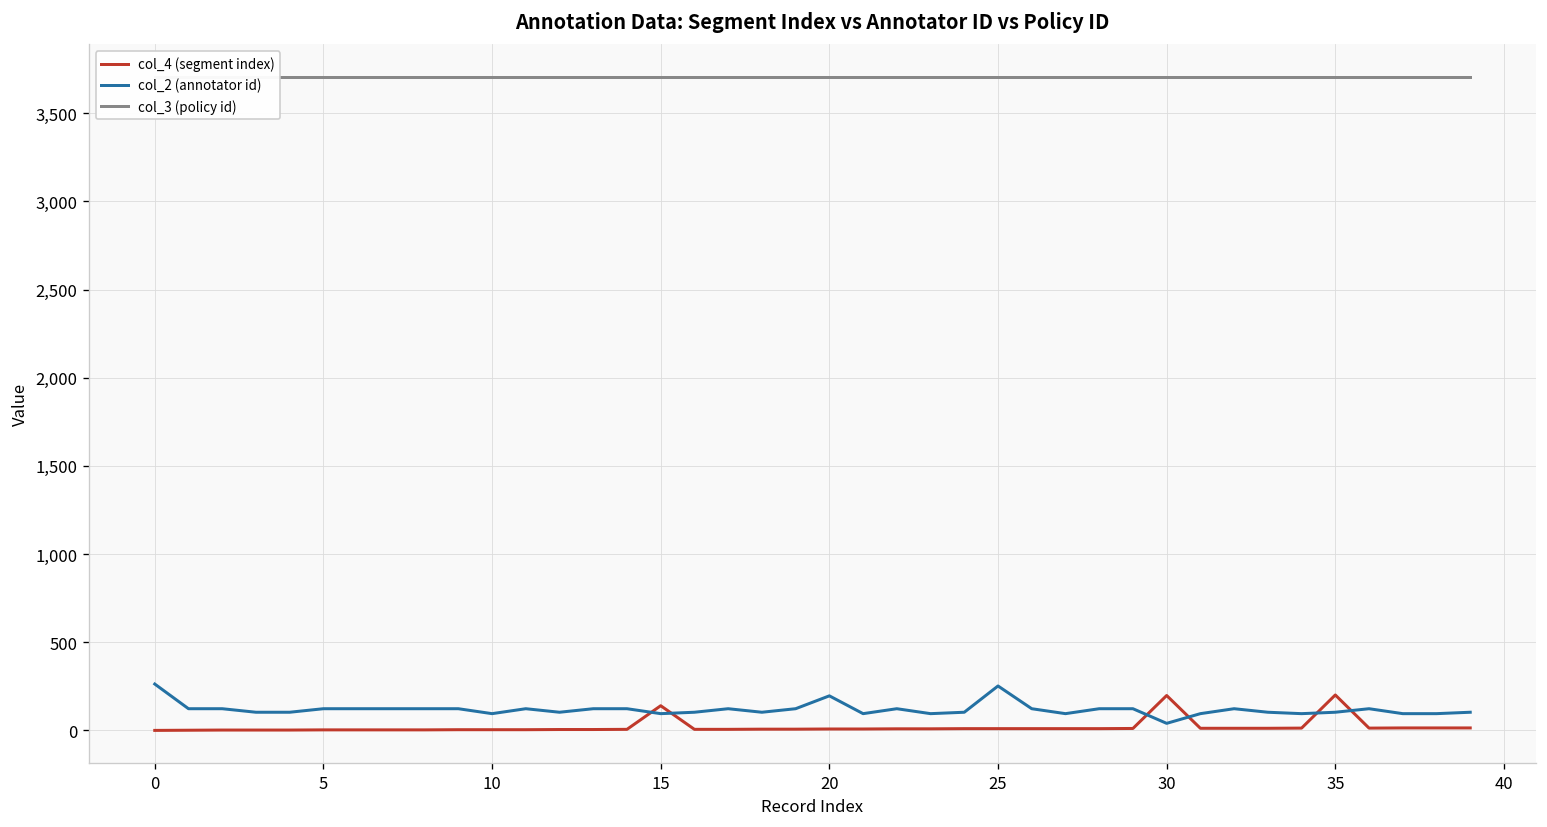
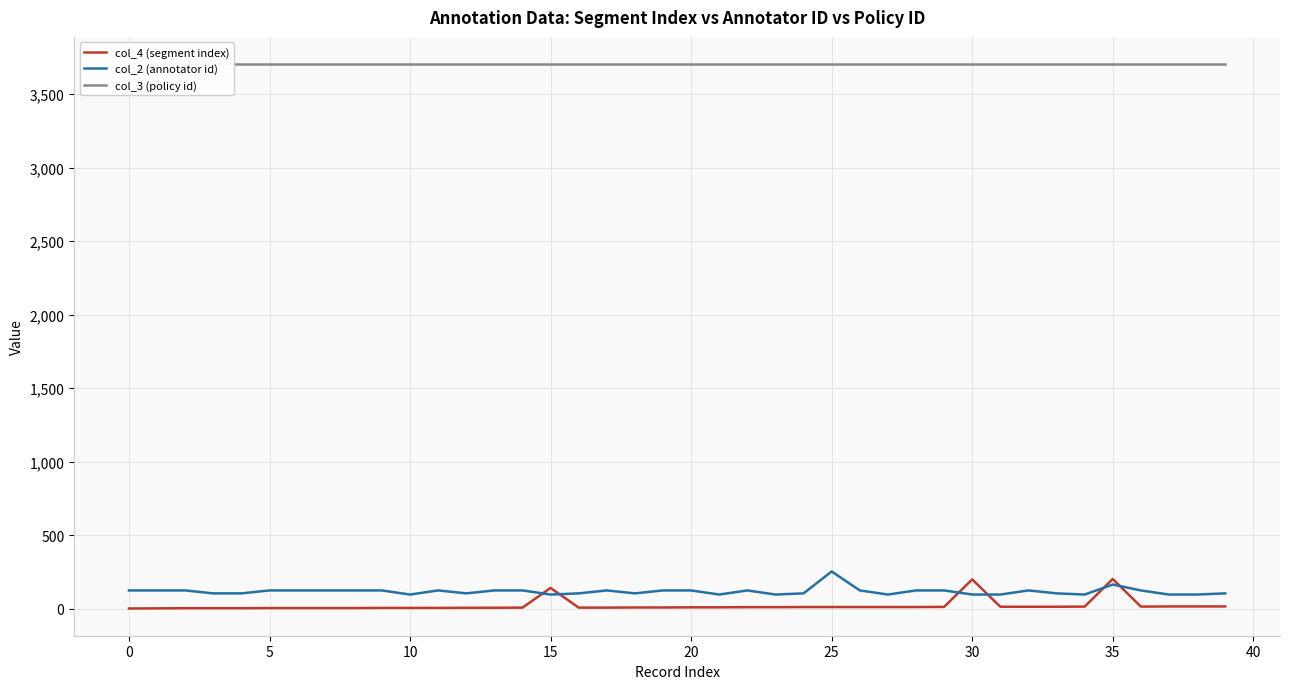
  {
    "col_4 (segment index)": {
      "0": "0",
      "15": "140",
      "20": "10",
      "25": "10",
      "30": "200",
      "35": "200"
    },
    "col_2 (annotator id)": {
-     "0": "260",
+     "0": "120",
      "15": "100",
-     "20": "200",
+     "20": "120",
      "25": "250",
-     "30": "40",
-     "35": "100"
+     "30": "100",
+     "35": "160"
    },
    "col_3 (policy id)": {
      "15": "3,710",
      "20": "3,710",
      "25": "3,710",
      "30": "3,710",
      "35": "3,710"
    }
  }
